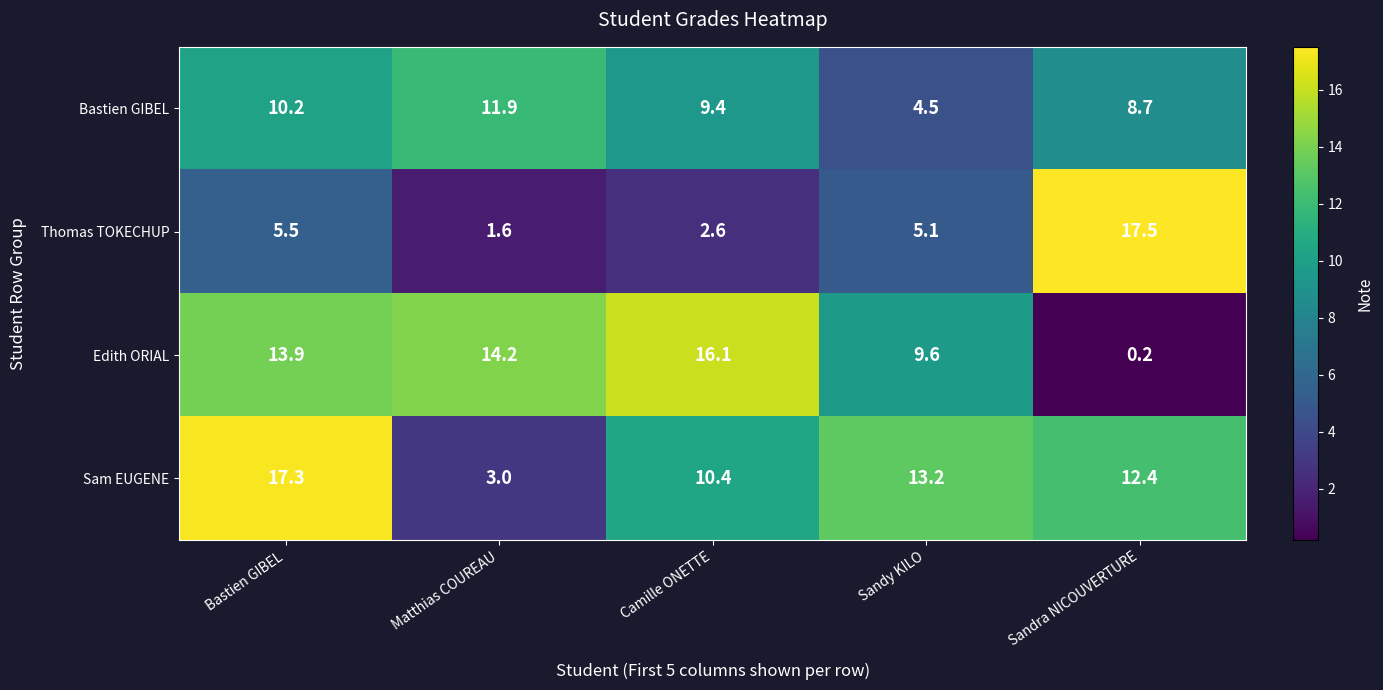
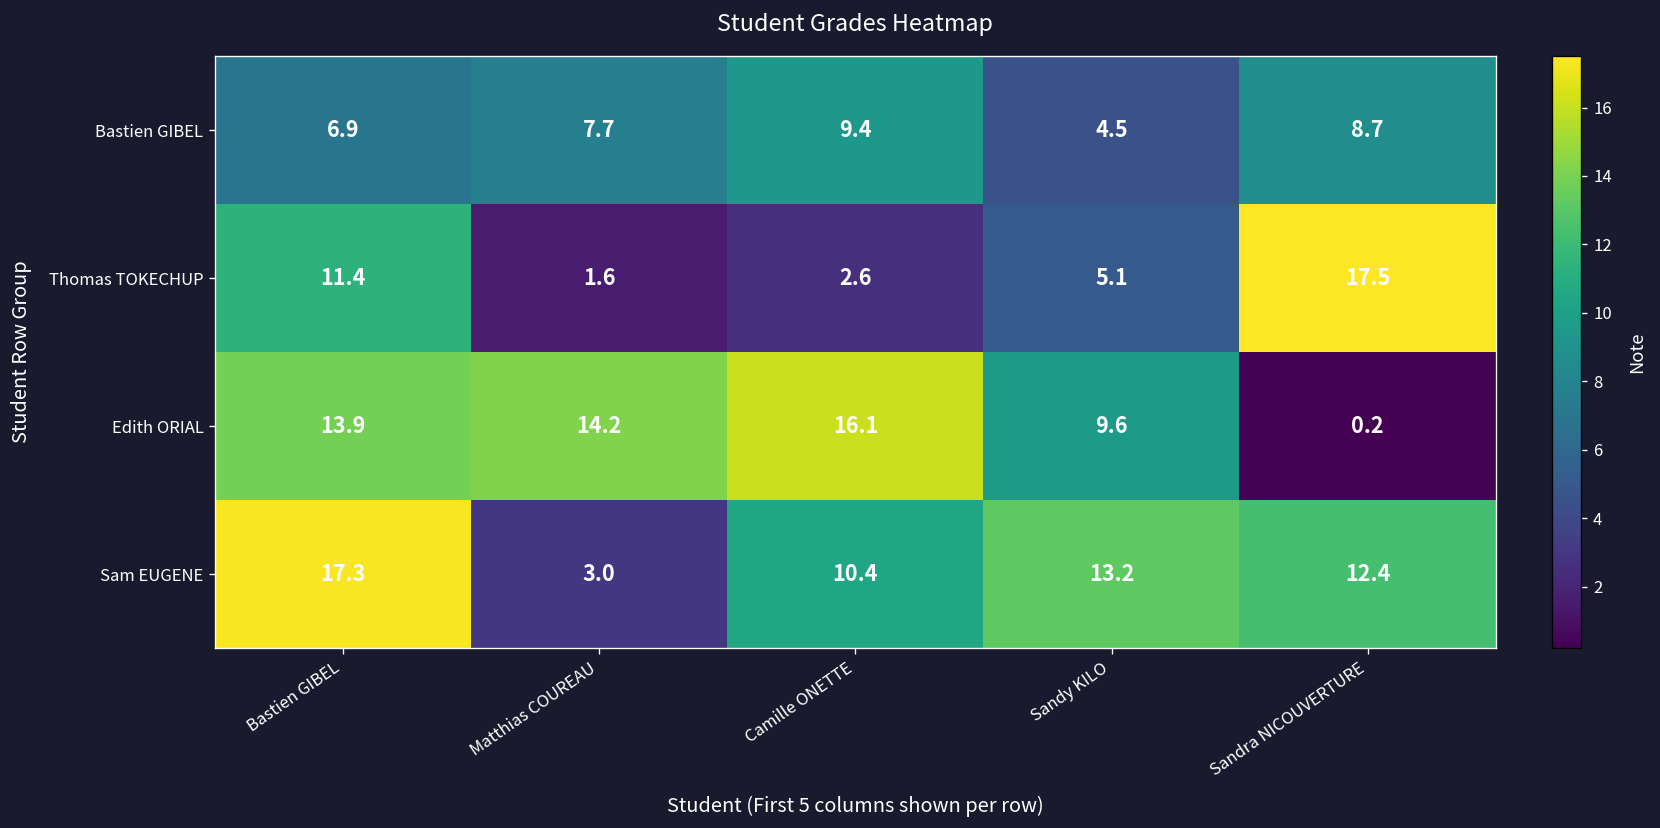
  {
    "Bastien GIBEL": {
-     "Bastien GIBEL": 10.2,
-     "Matthias COUREAU": 11.9,
+     "Bastien GIBEL": 6.9,
+     "Matthias COUREAU": 7.7,
      "Camille ONETTE": 9.4,
      "Sandy KILO": 4.5,
      "Sandra NICOUVERTURE": 8.7
    },
    "Thomas TOKECHUP": {
-     "Bastien GIBEL": 5.5,
+     "Bastien GIBEL": 11.4,
      "Matthias COUREAU": 1.6,
      "Camille ONETTE": 2.6,
      "Sandy KILO": 5.1,
      "Sandra NICOUVERTURE": 17.5
    },
    "Edith ORIAL": {
      "Bastien GIBEL": 13.9,
      "Matthias COUREAU": 14.2,
      "Camille ONETTE": 16.1,
      "Sandy KILO": 9.6,
      "Sandra NICOUVERTURE": 0.2
    },
    "Sam EUGENE": {
      "Bastien GIBEL": 17.3,
      "Matthias COUREAU": 3.0,
      "Camille ONETTE": 10.4,
      "Sandy KILO": 13.2,
      "Sandra NICOUVERTURE": 12.4
    }
  }
